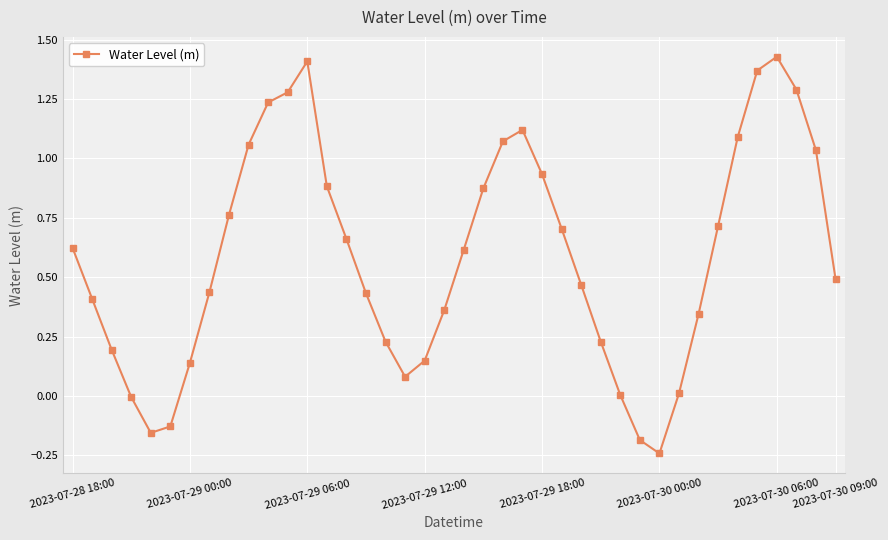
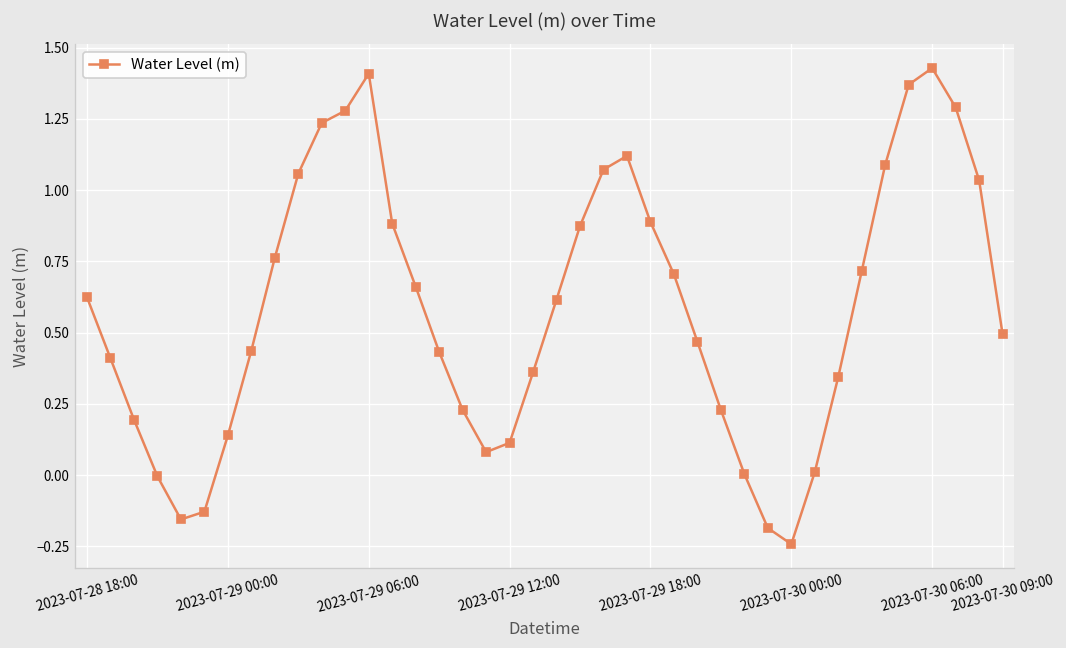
  {
    "2023-07-28 18:00": 0.62,
    "2023-07-29 00:00": 0.14,
    "2023-07-29 06:00": 1.41,
-   "2023-07-29 12:00": 0.15,
-   "2023-07-29 18:00": 0.93,
+   "2023-07-29 12:00": 0.11,
+   "2023-07-29 18:00": 0.89,
    "2023-07-30 00:00": -0.24,
    "2023-07-30 06:00": 1.43,
    "2023-07-30 09:00": 0.49
  }
